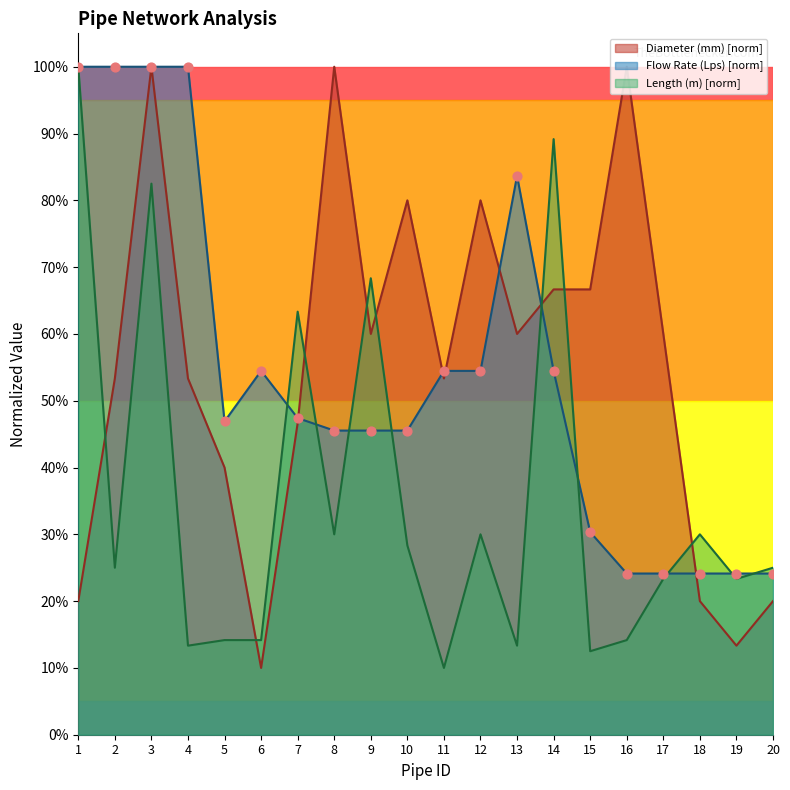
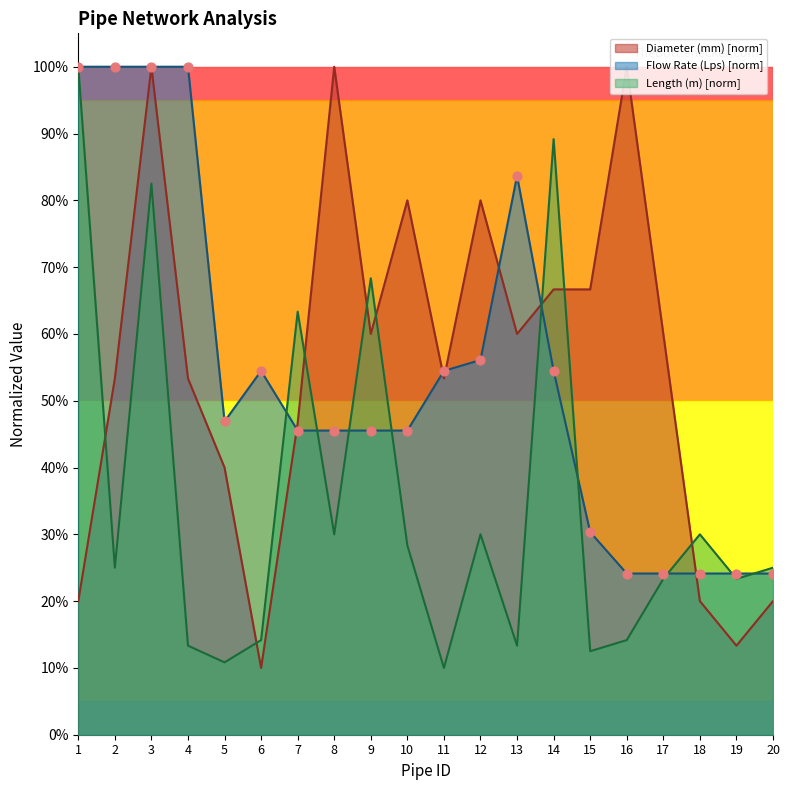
  {
    "Diameter (mm) [norm]": {
      "1": "20%",
      "2": "53%",
      "4": "53%",
      "5": "40%",
      "6": "10%",
      "7": "47%",
      "8": "100%",
      "9": "60%",
      "10": "80%",
      "11": "53%",
      "12": "80%",
      "13": "60%",
      "14": "67%",
      "15": "67%",
      "17": "60%",
      "18": "20%",
      "19": "13%",
      "20": "20%"
    },
    "Flow Rate (Lps) [norm]": {
      "2": "100%",
      "4": "100%",
      "5": "47%",
      "6": "54%",
-     "7": "47%",
+     "7": "46%",
      "8": "46%",
      "9": "46%",
      "10": "46%",
      "11": "54%",
-     "12": "54%",
+     "12": "56%",
      "13": "84%",
      "14": "54%",
      "15": "30%",
      "16": "24%",
      "17": "24%",
      "18": "24%",
      "19": "24%",
      "20": "24%"
    },
    "Length (m) [norm]": {
      "2": "25%",
      "3": "83%",
      "4": "13%",
-     "5": "14%",
+     "5": "11%",
      "6": "14%",
      "7": "63%",
      "8": "30%",
      "9": "68%",
      "10": "28%",
      "11": "10%",
      "12": "30%",
      "13": "13%",
      "14": "89%",
      "15": "13%",
      "16": "14%",
      "17": "23%",
      "18": "30%",
      "19": "23%",
      "20": "25%"
    }
  }
